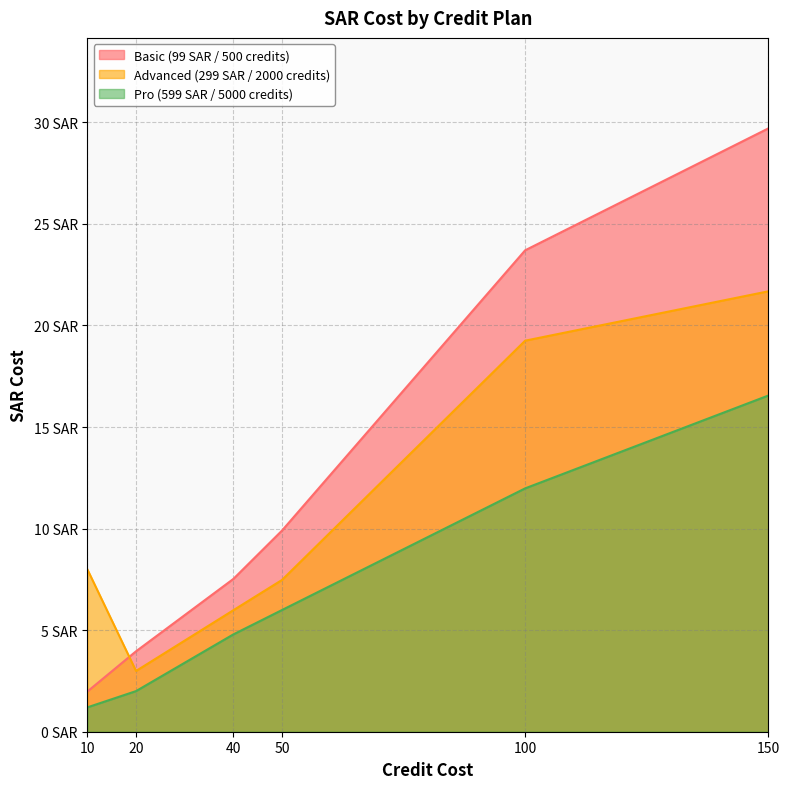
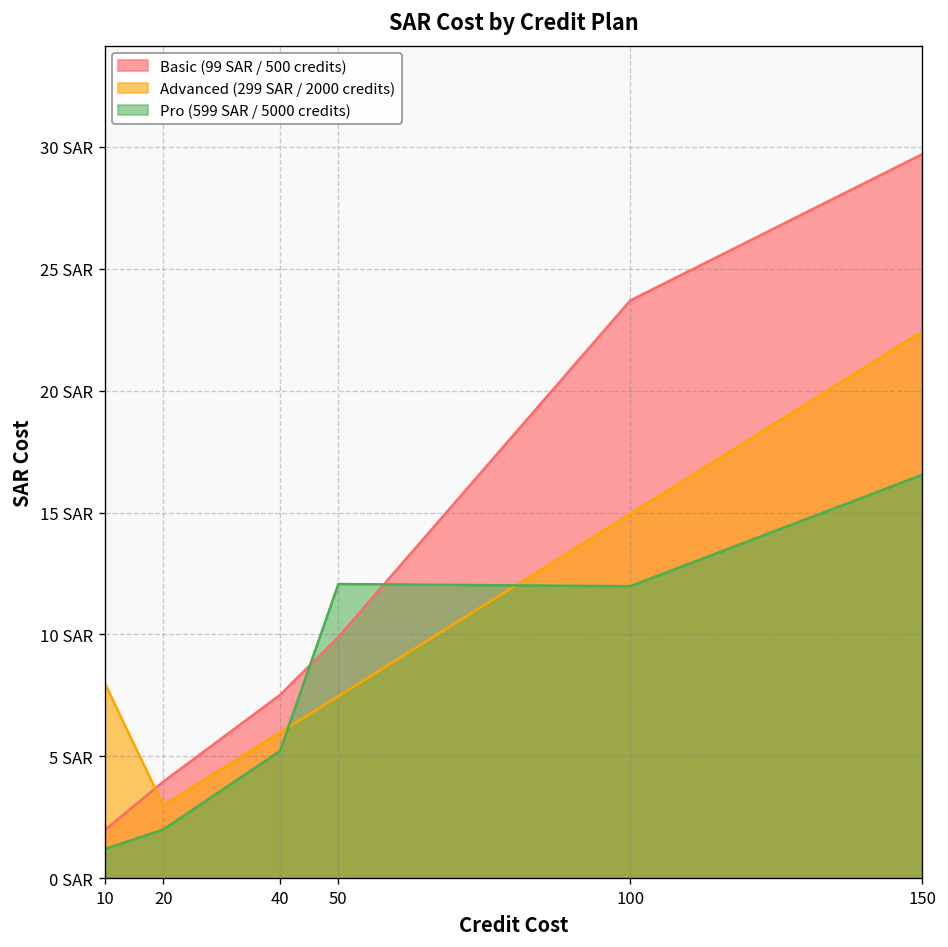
  {
    "Basic (99 SAR / 500 credits)": {
      "10": "2.0 SAR",
      "20": "4.0 SAR",
      "40": "7.5 SAR",
      "50": "9.9 SAR",
      "100": "23.7 SAR",
      "150": "29.7 SAR"
    },
    "Advanced (299 SAR / 2000 credits)": {
      "10": "8.0 SAR",
      "20": "3.0 SAR",
      "40": "6.0 SAR",
      "50": "7.5 SAR",
-     "100": "19.3 SAR",
-     "150": "21.7 SAR"
+     "100": "15.0 SAR",
+     "150": "22.4 SAR"
    },
    "Pro (599 SAR / 5000 credits)": {
      "10": "1.2 SAR",
      "20": "2.0 SAR",
-     "40": "4.8 SAR",
-     "50": "6.0 SAR",
+     "40": "5.2 SAR",
+     "50": "12.1 SAR",
      "100": "12.0 SAR",
      "150": "16.6 SAR"
    }
  }
